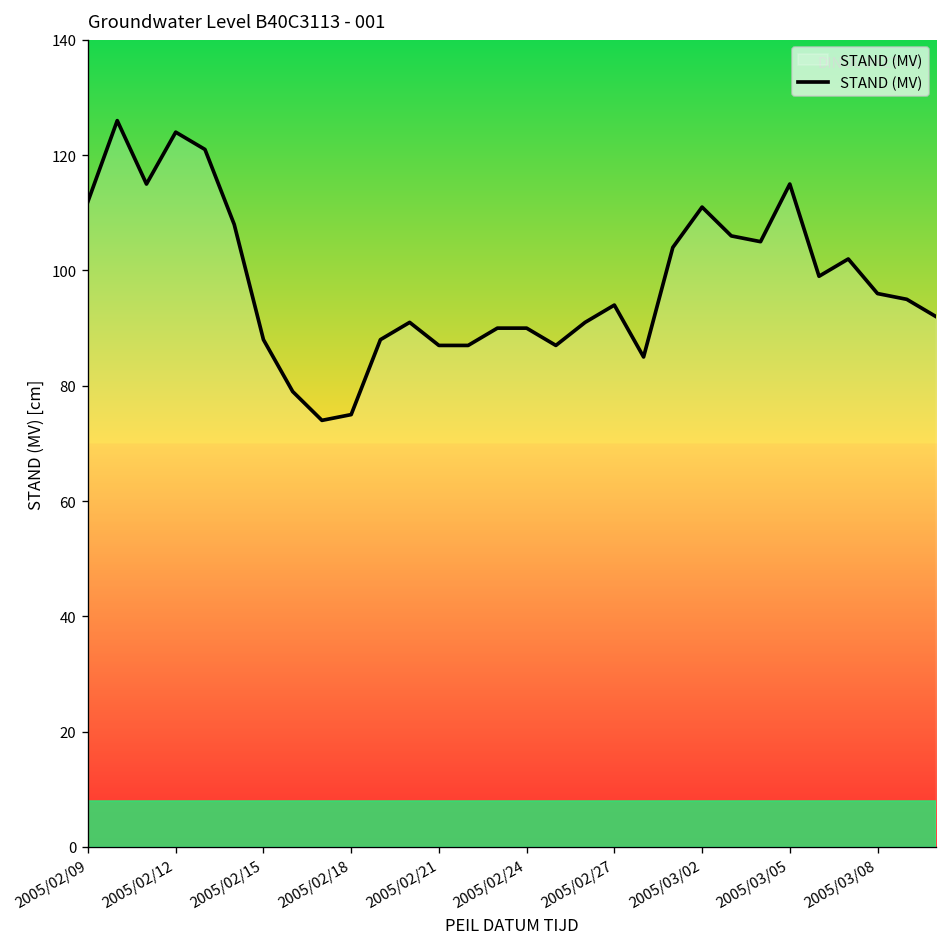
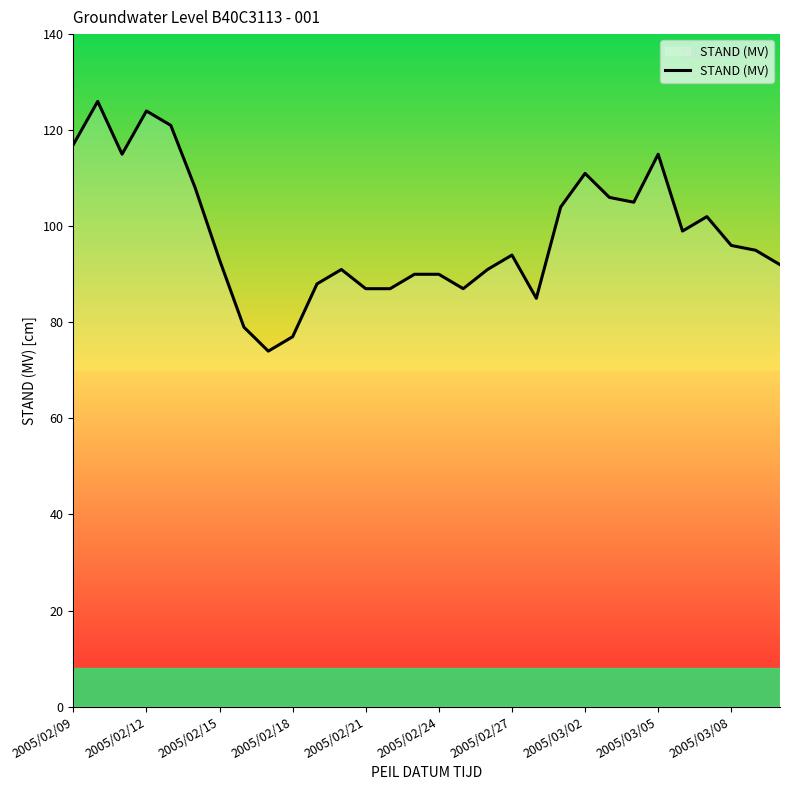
  {
-   "2005/02/09": 112,
+   "2005/02/09": 117,
    "2005/02/12": 124,
-   "2005/02/15": 88,
-   "2005/02/18": 75,
+   "2005/02/15": 93,
+   "2005/02/18": 77,
    "2005/02/21": 87,
    "2005/02/24": 90,
    "2005/02/27": 94,
    "2005/03/02": 111,
    "2005/03/05": 115,
    "2005/03/08": 96
  }
